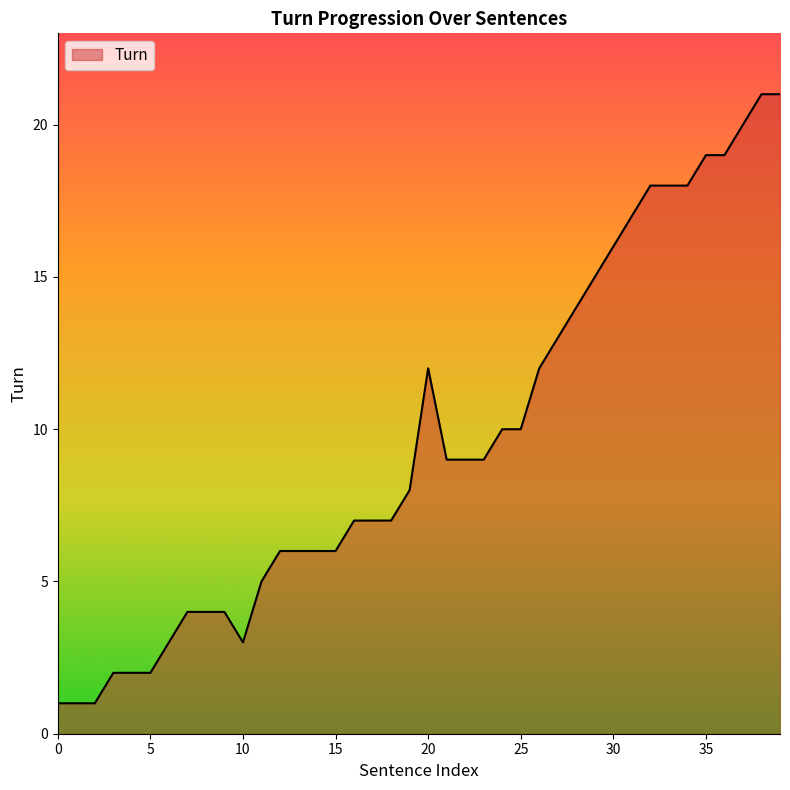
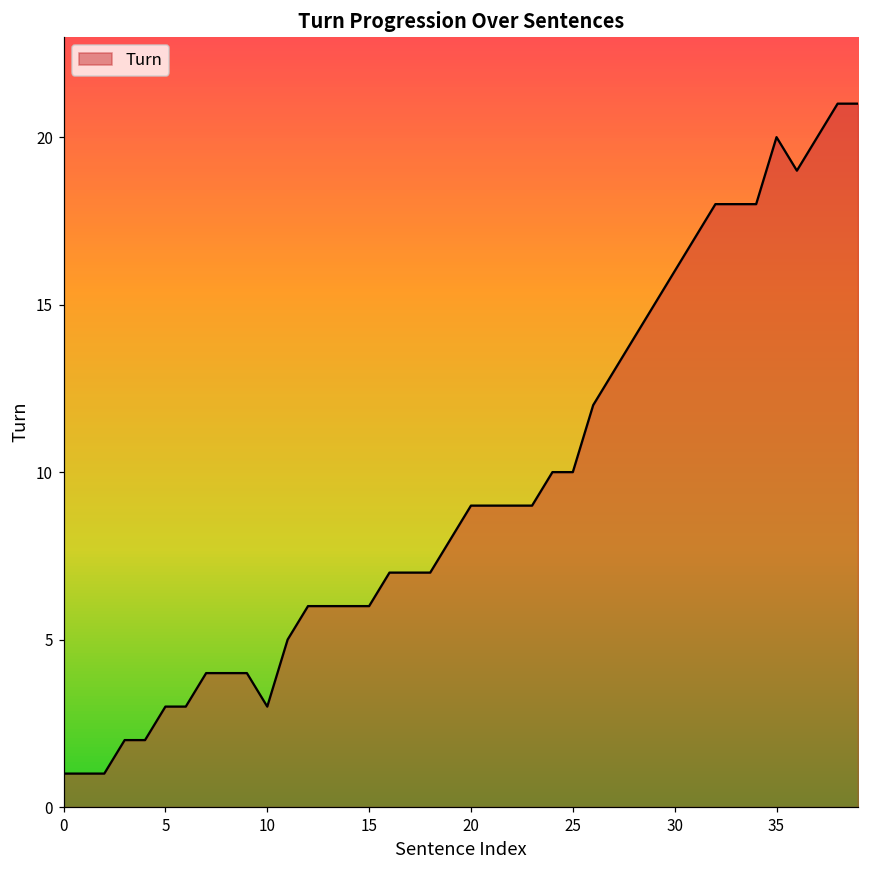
  {
    "0": 1,
-   "5": 2,
+   "5": 3,
    "10": 3,
    "15": 6,
-   "20": 12,
+   "20": 9,
    "25": 10,
    "30": 16,
-   "35": 19
+   "35": 20
  }
